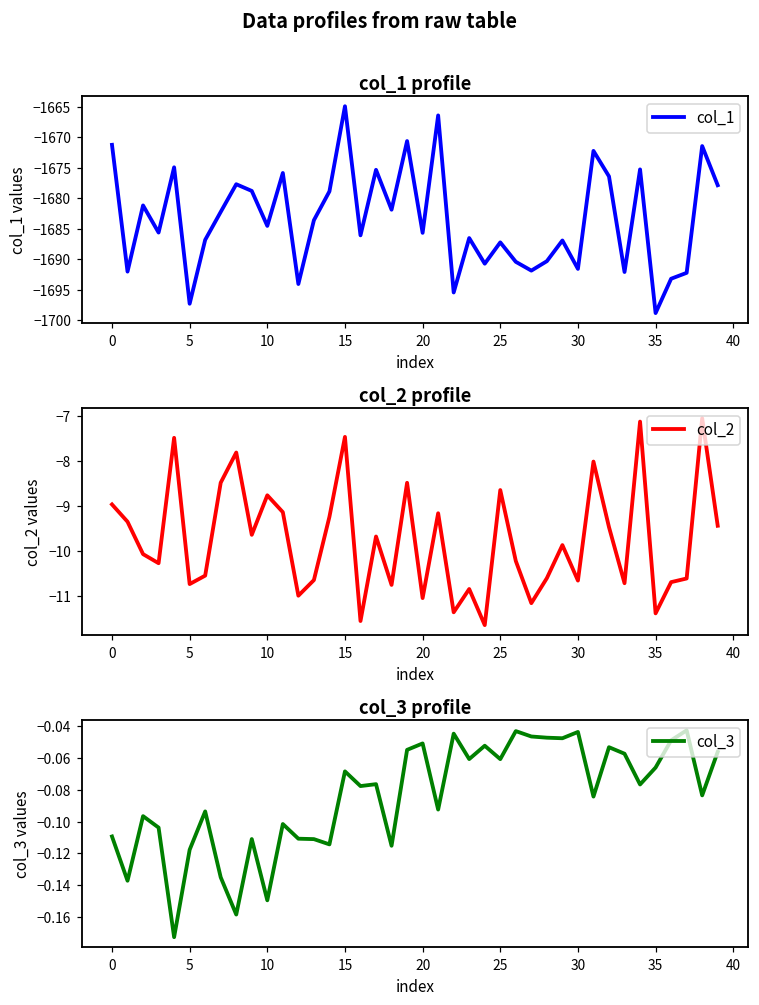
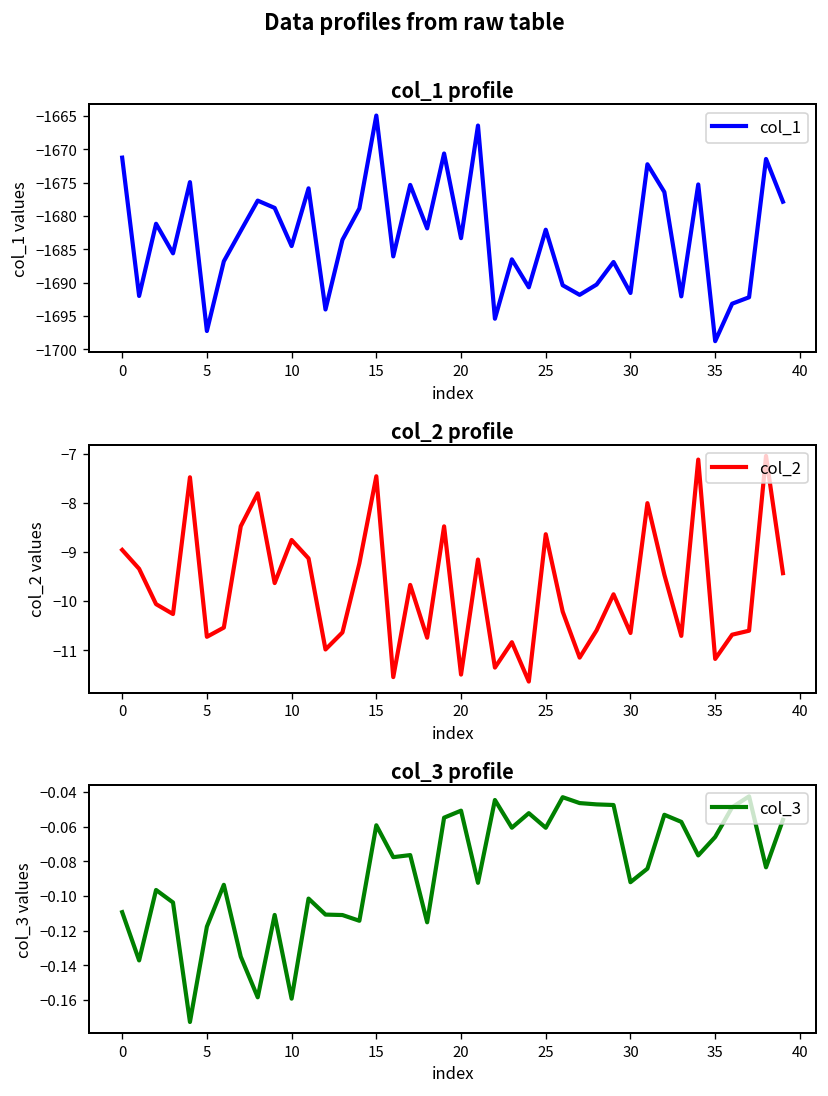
  {
    "col_1 profile": {
      "0": -1671,
      "5": -1697,
      "10": -1685,
      "15": -1665,
-     "20": -1686,
-     "25": -1687,
+     "20": -1683,
+     "25": -1682,
      "30": -1692,
      "35": -1699
    },
    "col_2 profile": {
      "0": -9.0,
      "5": -10.7,
      "10": -8.8,
      "15": -7.5,
-     "20": -11.0,
+     "20": -11.5,
      "25": -8.6,
      "30": -10.6,
-     "35": -11.4
+     "35": -11.2
    },
    "col_3 profile": {
      "0": -0.109,
      "5": -0.118,
-     "10": -0.150,
-     "15": -0.068,
+     "10": -0.159,
+     "15": -0.059,
      "20": -0.051,
      "25": -0.061,
-     "30": -0.044,
+     "30": -0.092,
      "35": -0.066
    }
  }
